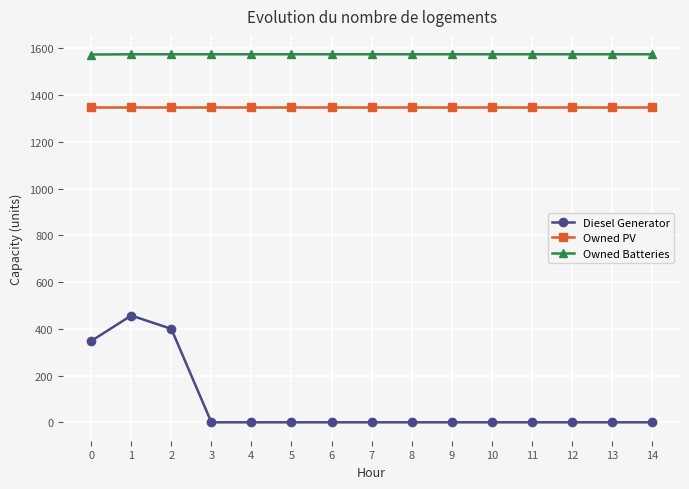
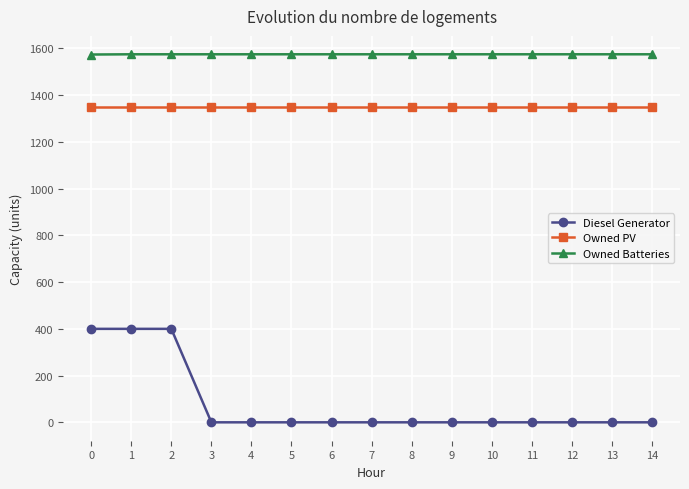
  {
    "Diesel Generator": {
-     "0": 350,
-     "1": 460,
+     "0": 400,
+     "1": 400,
      "2": 400,
      "3": 0,
      "4": 0,
      "5": 0,
      "6": 0,
      "7": 0,
      "8": 0,
      "9": 0,
      "10": 0,
      "11": 0,
      "12": 0,
      "13": 0,
      "14": 0
    },
    "Owned PV": {
      "0": 1350,
      "1": 1350,
      "2": 1350,
      "3": 1350,
      "4": 1350,
      "5": 1350,
      "6": 1350,
      "7": 1350,
      "8": 1350,
      "9": 1350,
      "10": 1350,
      "11": 1350,
      "12": 1350,
      "13": 1350,
      "14": 1350
    },
    "Owned Batteries": {
      "0": 1570,
      "1": 1580,
      "2": 1580,
      "3": 1580,
      "4": 1580,
      "5": 1580,
      "6": 1580,
      "7": 1580,
      "8": 1580,
      "9": 1580,
      "10": 1580,
      "11": 1580,
      "12": 1580,
      "13": 1580,
      "14": 1580
    }
  }
